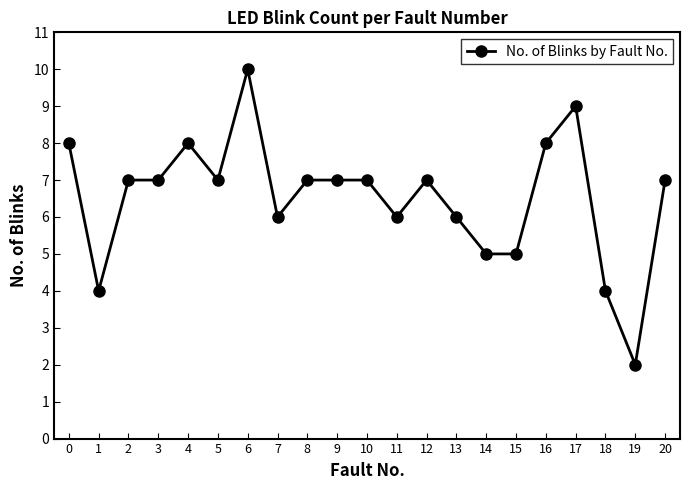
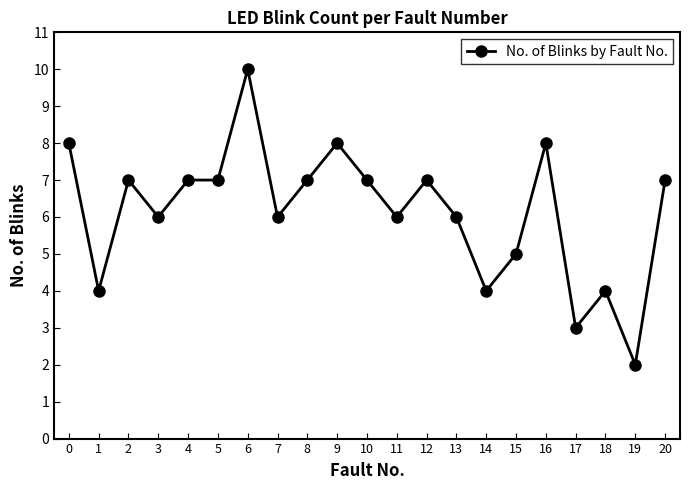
  {
    "0": 8,
    "1": 4,
    "2": 7,
-   "3": 7,
-   "4": 8,
+   "3": 6,
+   "4": 7,
    "5": 7,
    "6": 10,
    "7": 6,
    "8": 7,
-   "9": 7,
+   "9": 8,
    "10": 7,
    "11": 6,
    "12": 7,
    "13": 6,
-   "14": 5,
+   "14": 4,
    "15": 5,
    "16": 8,
-   "17": 9,
+   "17": 3,
    "18": 4,
    "19": 2,
    "20": 7
  }
